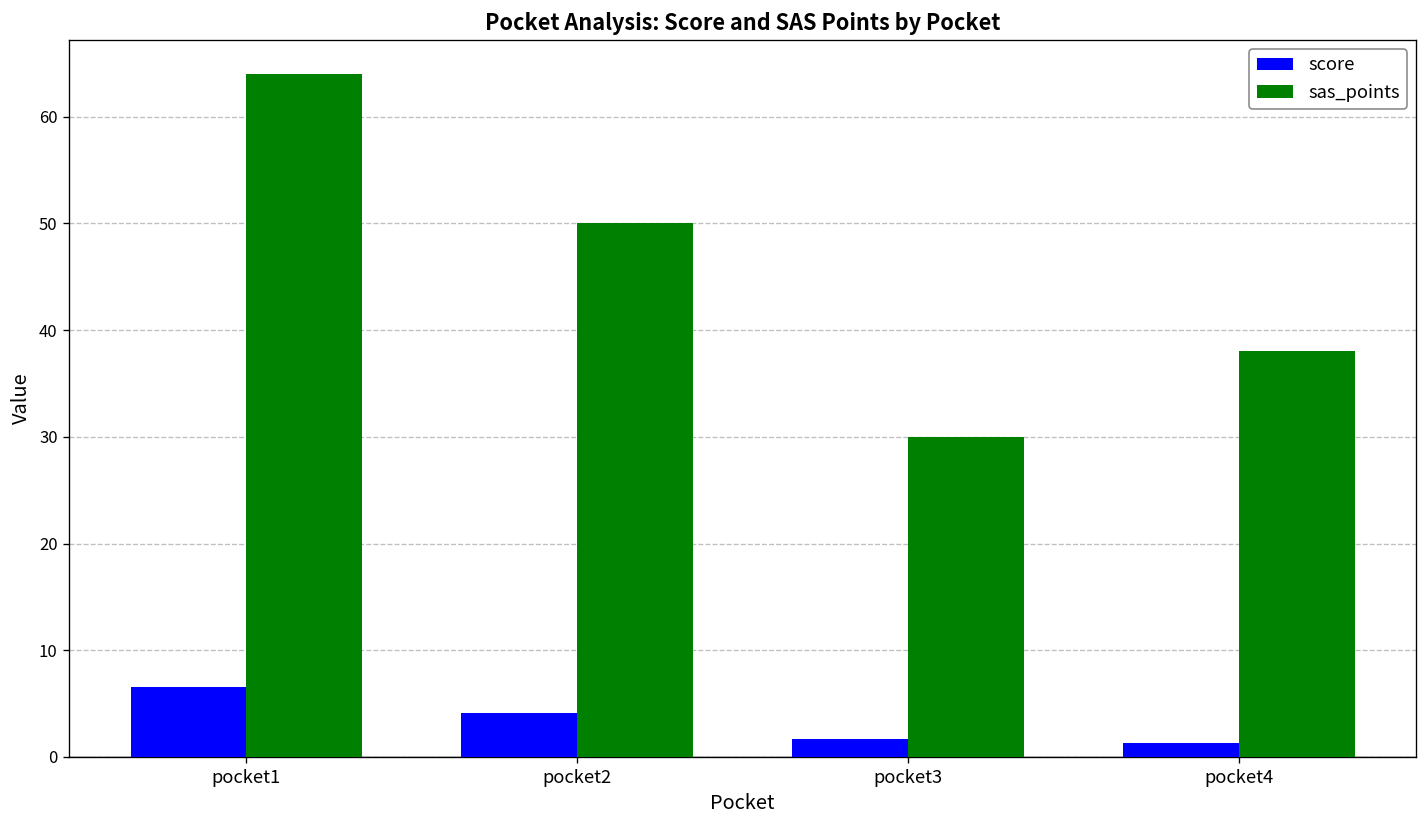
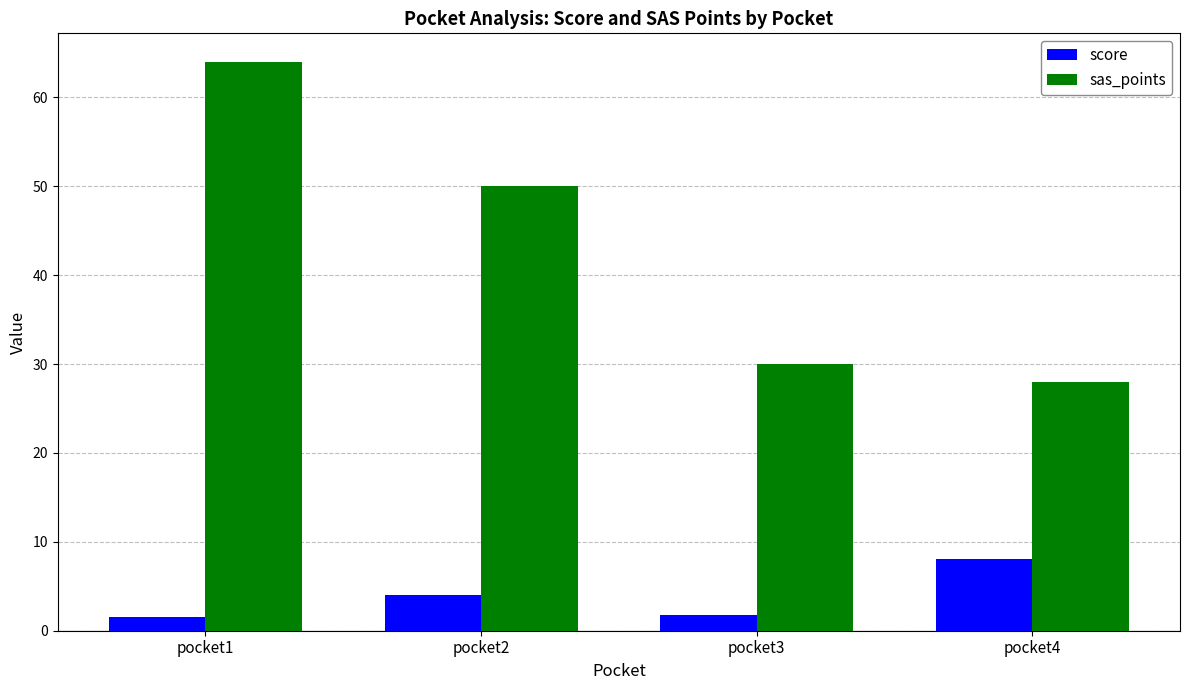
  {
    "score": {
-     "pocket1": 7,
+     "pocket1": 2,
      "pocket2": 4,
      "pocket3": 2,
-     "pocket4": 1
+     "pocket4": 8
    },
    "sas_points": {
      "pocket1": 64,
      "pocket2": 50,
      "pocket3": 30,
-     "pocket4": 38
+     "pocket4": 28
    }
  }
